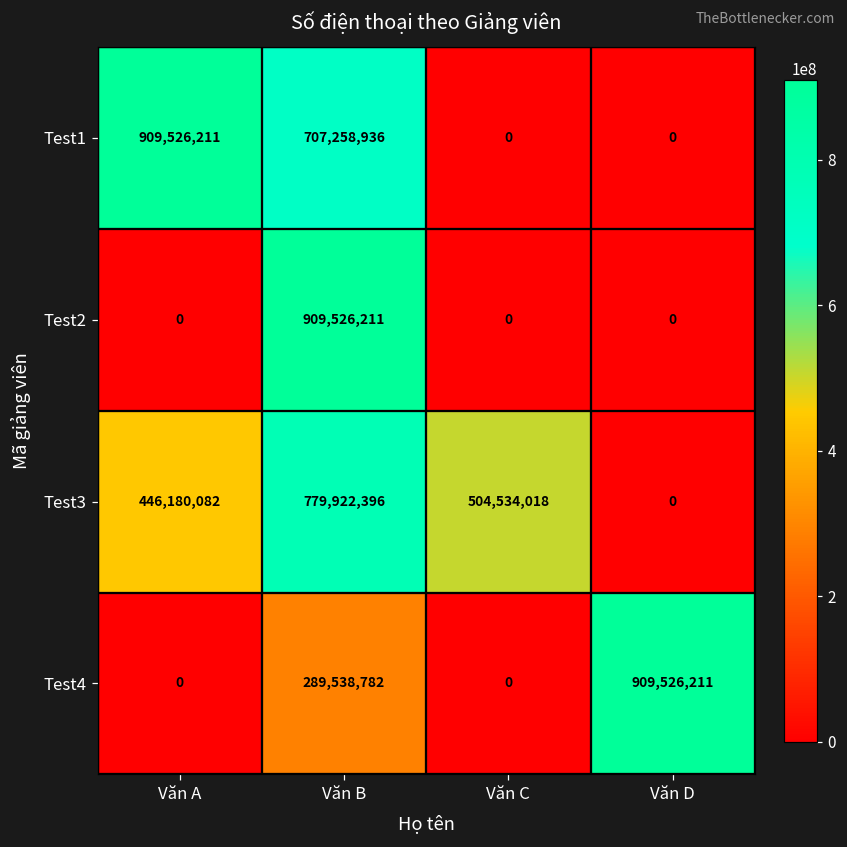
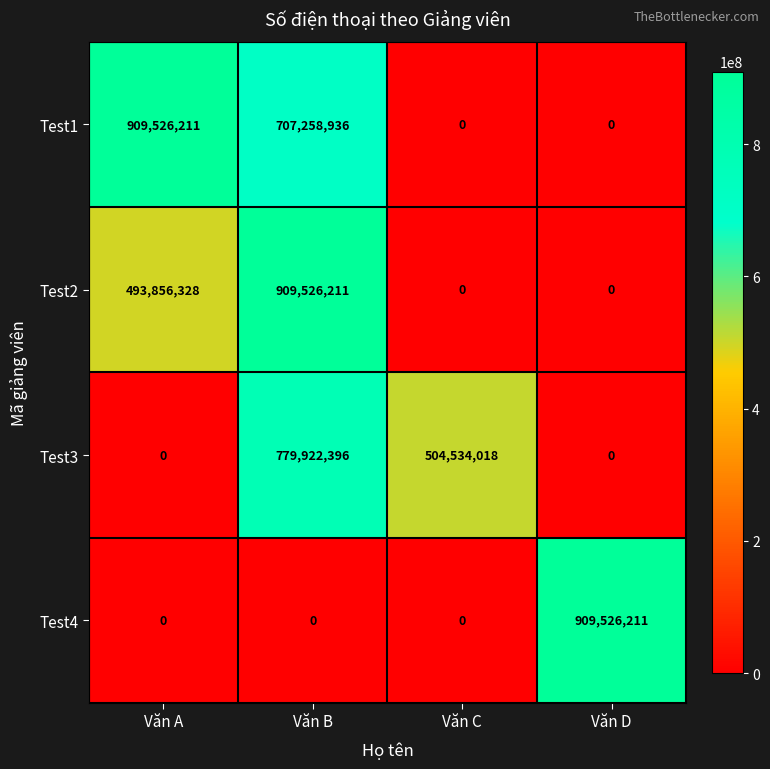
  {
    "Test1": {
      "Văn A": "909,526,211",
      "Văn B": "707,258,936",
      "Văn C": "0",
      "Văn D": "0"
    },
    "Test2": {
-     "Văn A": "0",
+     "Văn A": "493,856,328",
      "Văn B": "909,526,211",
      "Văn C": "0",
      "Văn D": "0"
    },
    "Test3": {
-     "Văn A": "446,180,082",
+     "Văn A": "0",
      "Văn B": "779,922,396",
      "Văn C": "504,534,018",
      "Văn D": "0"
    },
    "Test4": {
      "Văn A": "0",
-     "Văn B": "289,538,782",
+     "Văn B": "0",
      "Văn C": "0",
      "Văn D": "909,526,211"
    }
  }
